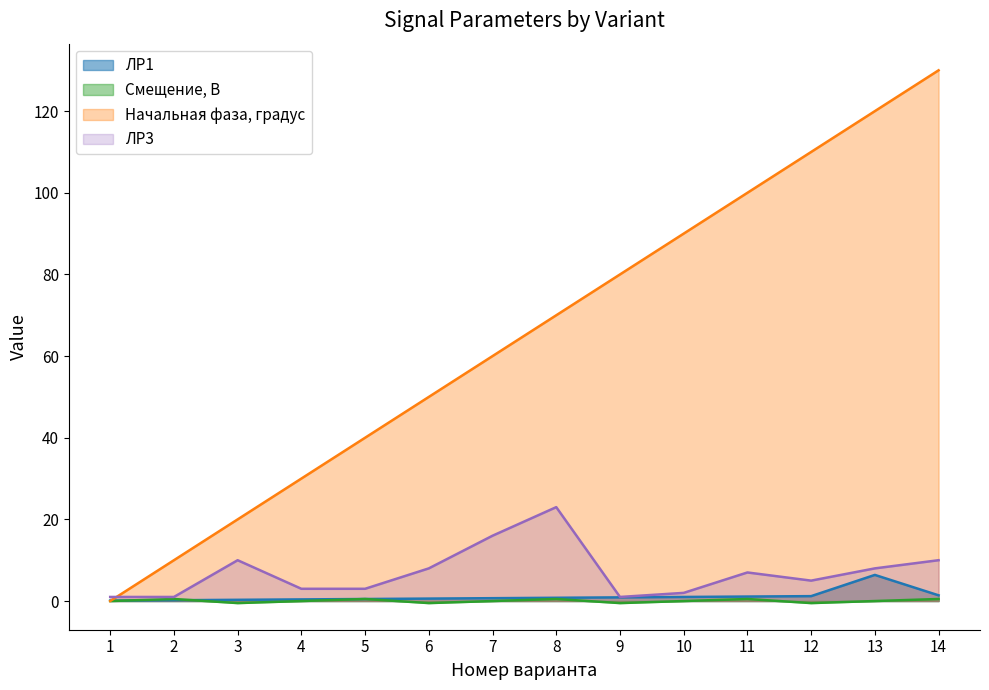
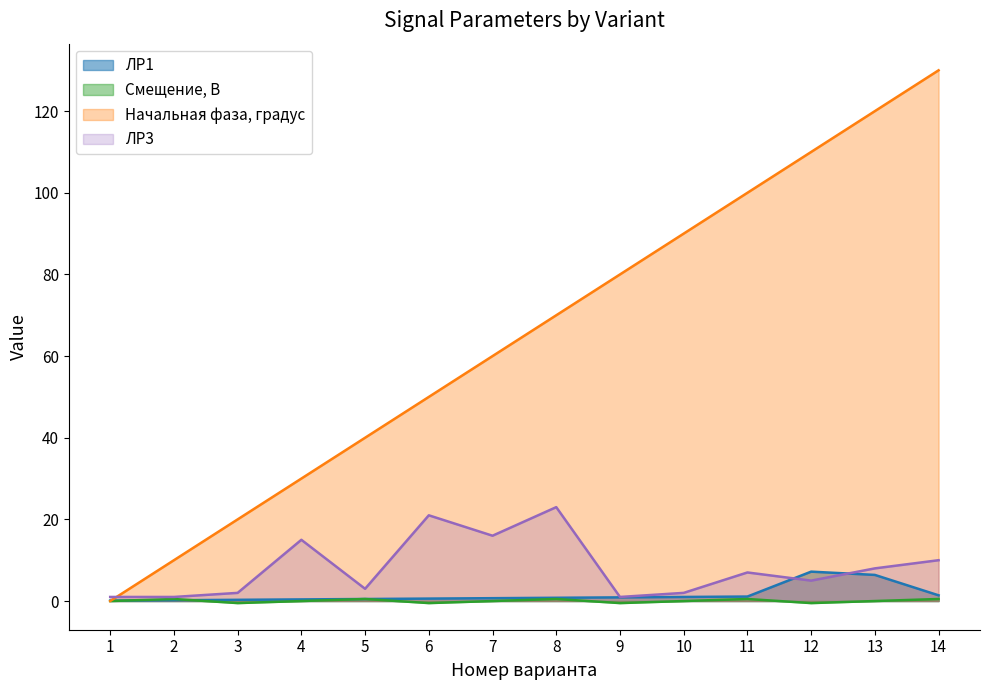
  {
    "ЛР1": {
      "7": 1,
      "10": 1,
-     "12": 1,
+     "12": 7,
      "13": 6,
      "14": 1
    },
    "Начальная фаза, градус": {
      "2": 10,
      "3": 20,
      "4": 30,
      "5": 40,
      "6": 50,
      "7": 60,
      "8": 70,
      "9": 80,
      "10": 90,
      "11": 100,
      "12": 110,
      "13": 120,
      "14": 130
    },
    "ЛР3": {
      "1": 1,
-     "3": 10,
-     "4": 3,
+     "3": 2,
+     "4": 15,
      "5": 3,
-     "6": 8,
+     "6": 21,
      "7": 16,
      "8": 23,
      "10": 2,
      "11": 7,
      "12": 5,
      "13": 8,
      "14": 10
    }
  }
